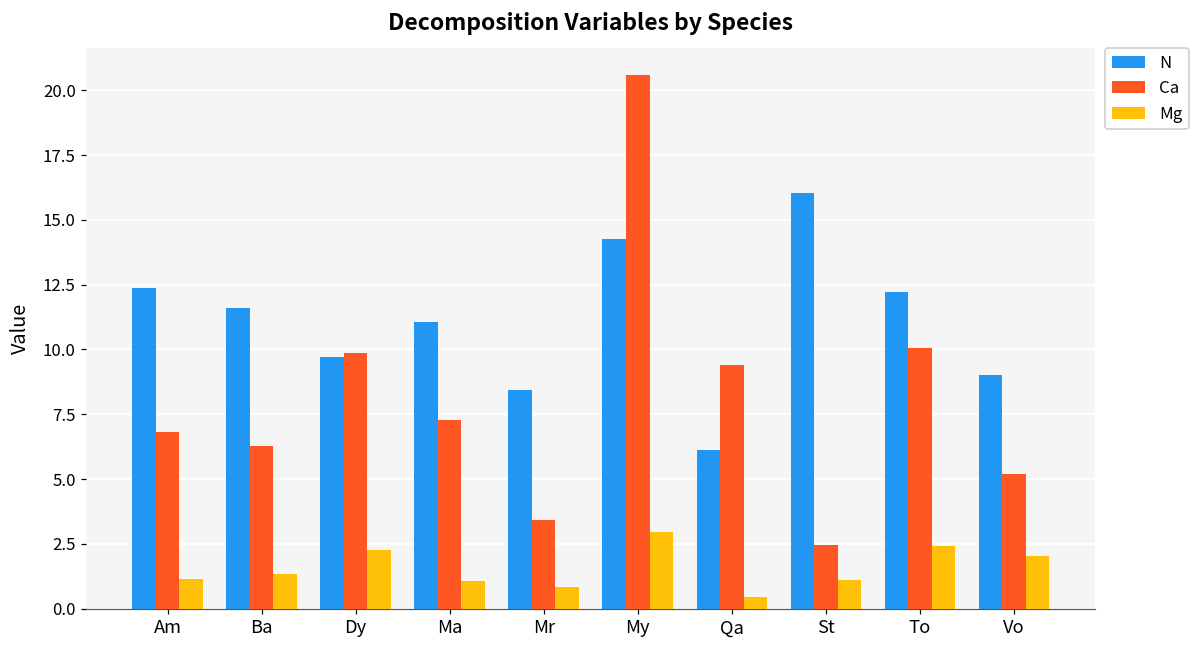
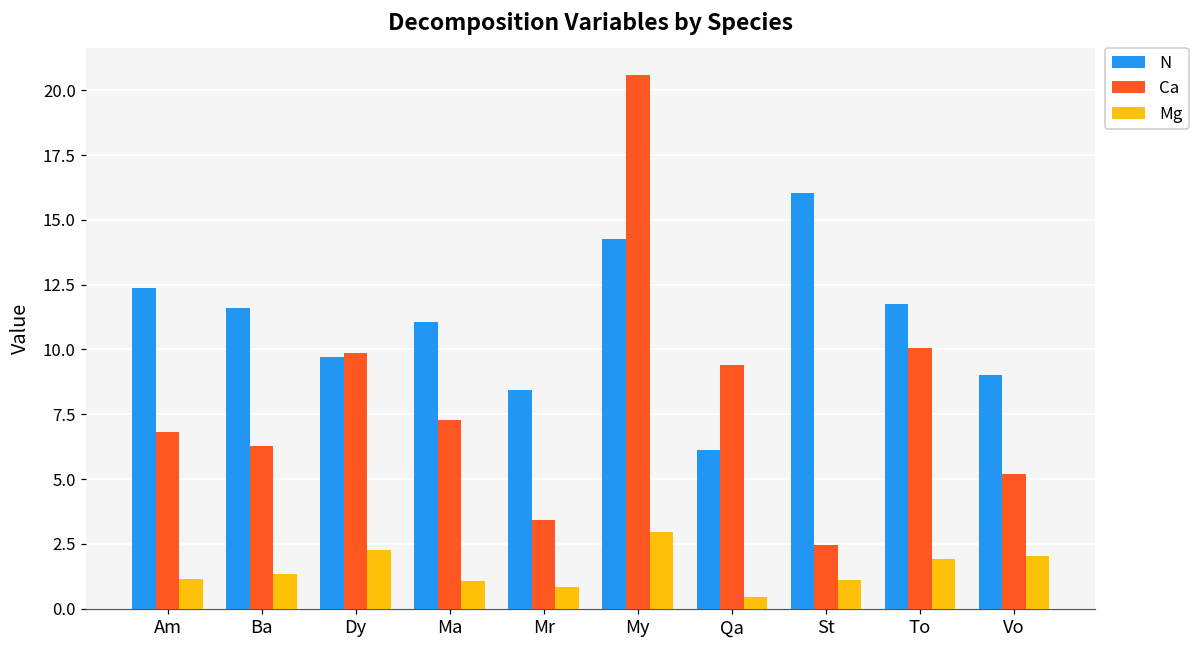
  {
    "N": {
      "Am": 12.4,
      "Ba": 11.6,
      "Dy": 9.7,
      "Ma": 11.1,
      "Mr": 8.5,
      "My": 14.3,
      "Qa": 6.1,
      "St": 16.0,
-     "To": 12.2,
+     "To": 11.8,
      "Vo": 9.0
    },
    "Ca": {
      "Am": 6.8,
      "Ba": 6.3,
      "Dy": 9.9,
      "Ma": 7.3,
      "Mr": 3.4,
      "My": 20.6,
      "Qa": 9.4,
      "St": 2.5,
      "To": 10.1,
      "Vo": 5.2
    },
    "Mg": {
      "Am": 1.2,
      "Ba": 1.3,
      "Dy": 2.3,
      "Ma": 1.1,
      "Mr": 0.8,
      "My": 3.0,
      "Qa": 0.5,
      "St": 1.1,
-     "To": 2.4,
+     "To": 1.9,
      "Vo": 2.0
    }
  }
